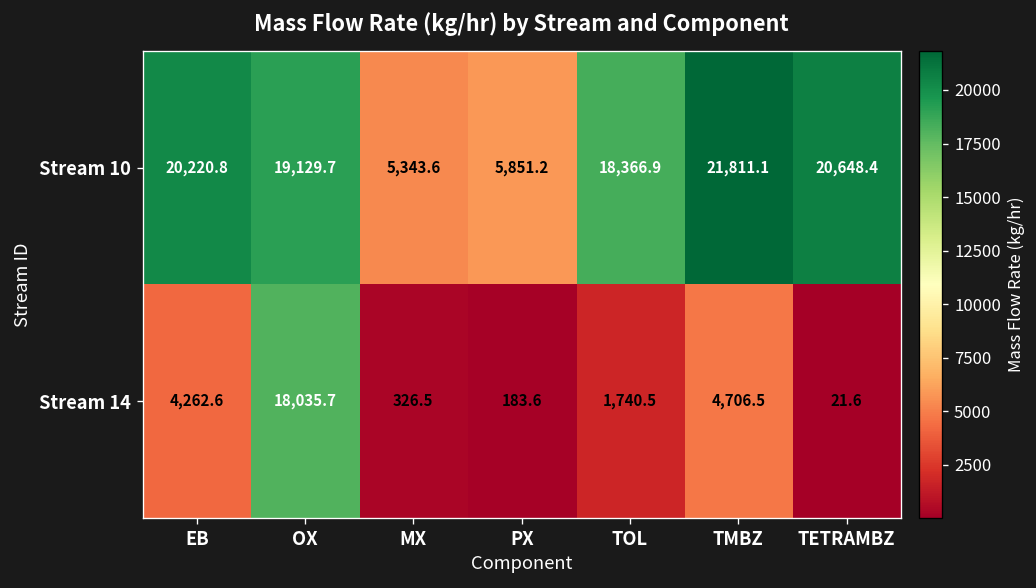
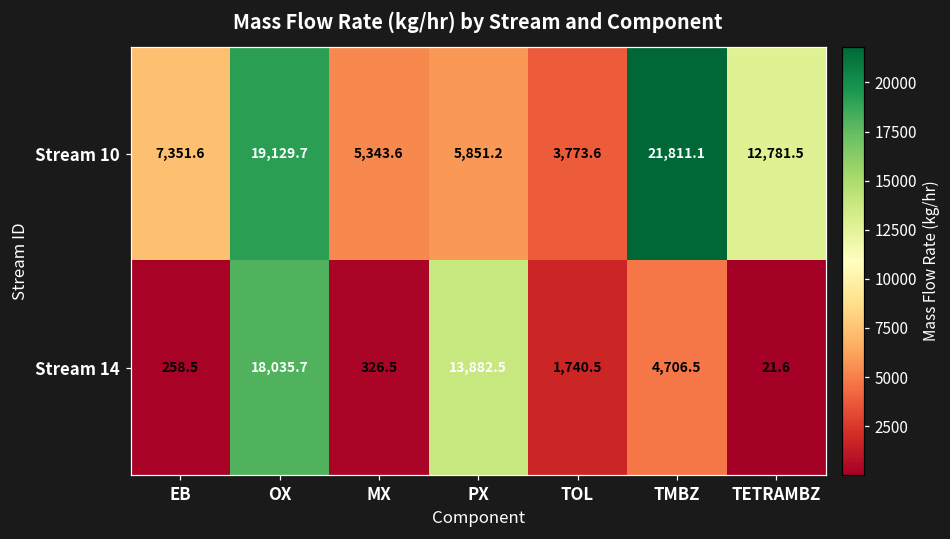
  {
    "Stream 10": {
-     "EB": "20,220.8",
+     "EB": "7,351.6",
      "OX": "19,129.7",
      "MX": "5,343.6",
      "PX": "5,851.2",
-     "TOL": "18,366.9",
+     "TOL": "3,773.6",
      "TMBZ": "21,811.1",
-     "TETRAMBZ": "20,648.4"
+     "TETRAMBZ": "12,781.5"
    },
    "Stream 14": {
-     "EB": "4,262.6",
+     "EB": "258.5",
      "OX": "18,035.7",
      "MX": "326.5",
-     "PX": "183.6",
+     "PX": "13,882.5",
      "TOL": "1,740.5",
      "TMBZ": "4,706.5",
      "TETRAMBZ": "21.6"
    }
  }
